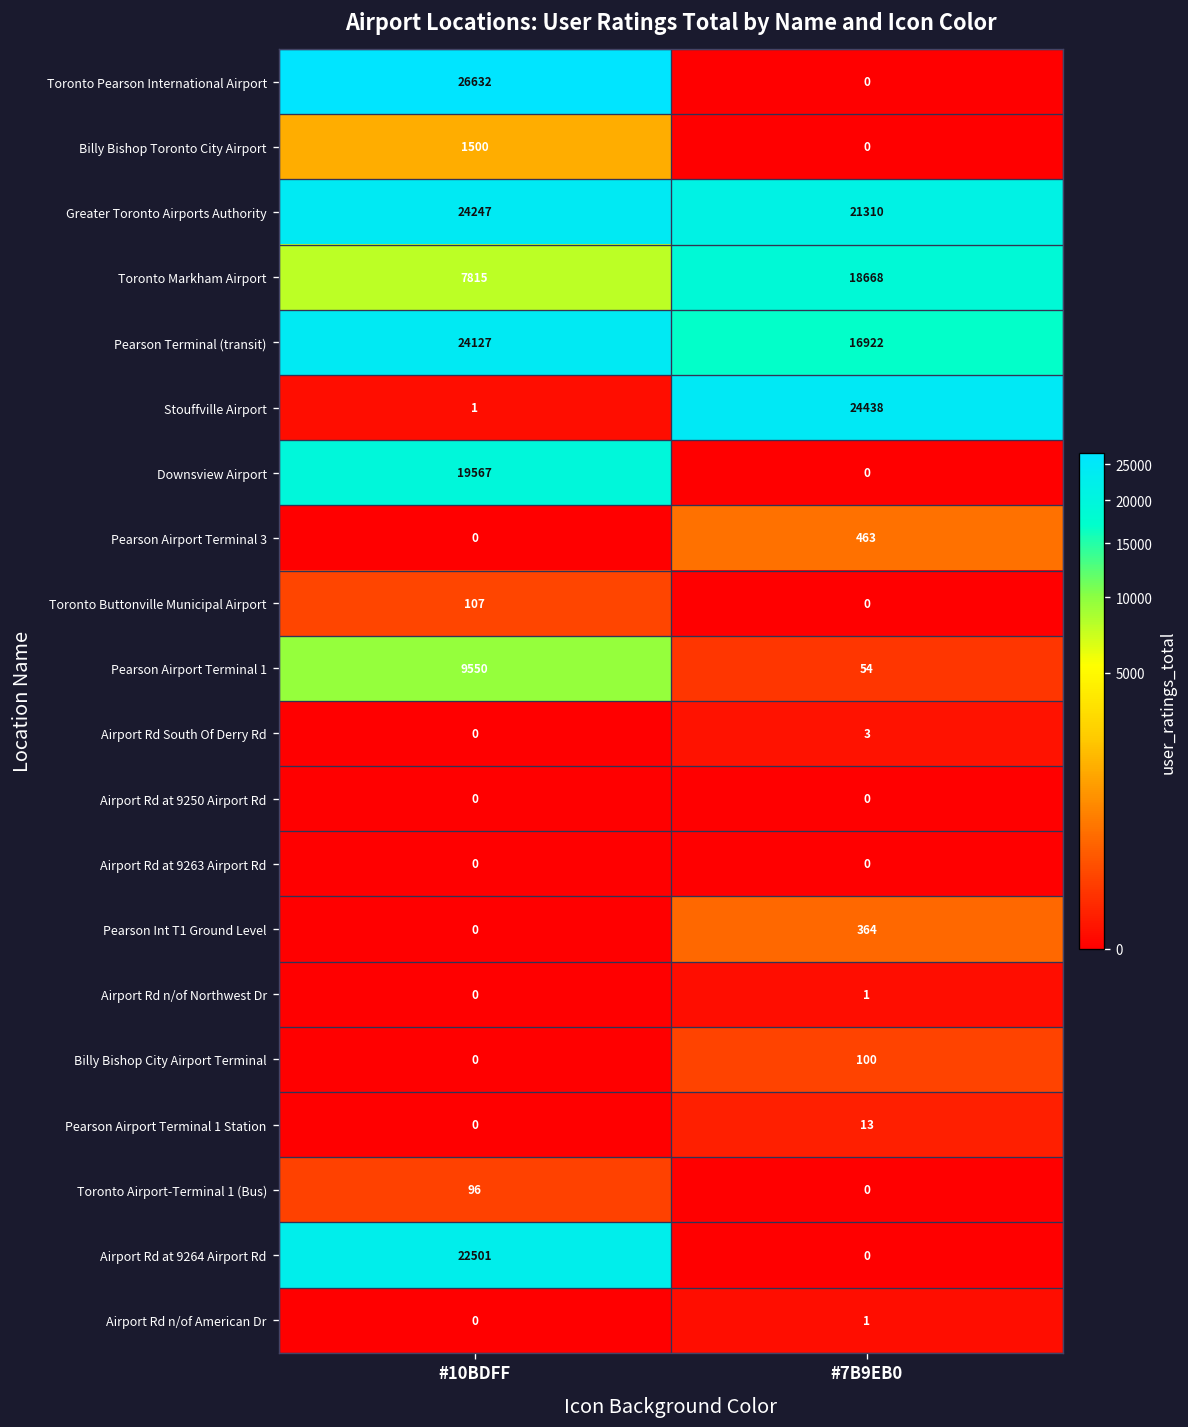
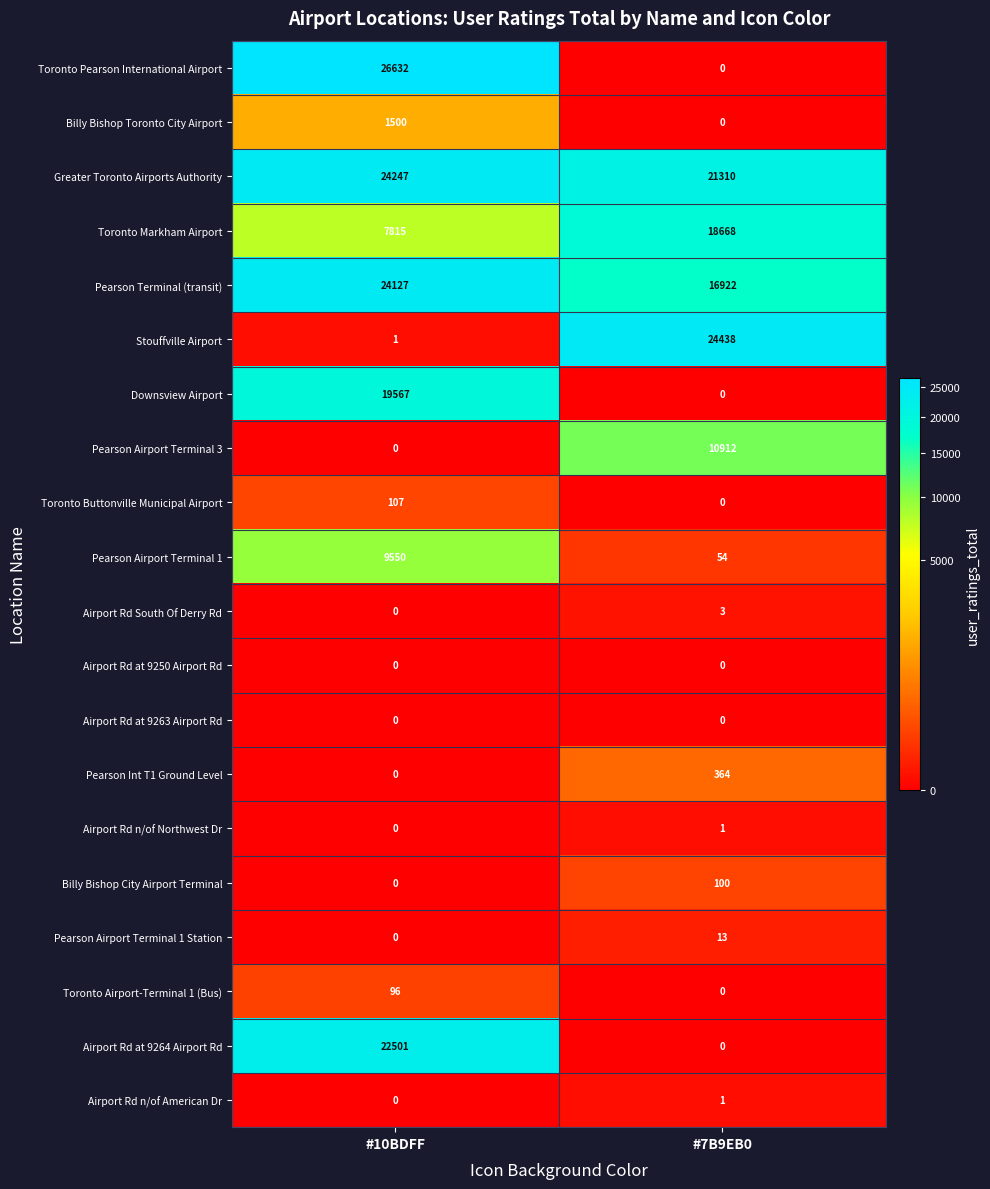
  {
    "Toronto Pearson International Airport": {
      "#10BDFF": 26632,
      "#7B9EB0": 0
    },
    "Billy Bishop Toronto City Airport": {
      "#10BDFF": 1500,
      "#7B9EB0": 0
    },
    "Greater Toronto Airports Authority": {
      "#10BDFF": 24247,
      "#7B9EB0": 21310
    },
    "Toronto Markham Airport": {
      "#10BDFF": 7815,
      "#7B9EB0": 18668
    },
    "Pearson Terminal (transit)": {
      "#10BDFF": 24127,
      "#7B9EB0": 16922
    },
    "Stouffville Airport": {
      "#10BDFF": 1,
      "#7B9EB0": 24438
    },
    "Downsview Airport": {
      "#10BDFF": 19567,
      "#7B9EB0": 0
    },
    "Pearson Airport Terminal 3": {
      "#10BDFF": 0,
-     "#7B9EB0": 463
+     "#7B9EB0": 10912
    },
    "Toronto Buttonville Municipal Airport": {
      "#10BDFF": 107,
      "#7B9EB0": 0
    },
    "Pearson Airport Terminal 1": {
      "#10BDFF": 9550,
      "#7B9EB0": 54
    },
    "Airport Rd South Of Derry Rd": {
      "#10BDFF": 0,
      "#7B9EB0": 3
    },
    "Airport Rd at 9250 Airport Rd": {
      "#10BDFF": 0,
      "#7B9EB0": 0
    },
    "Airport Rd at 9263 Airport Rd": {
      "#10BDFF": 0,
      "#7B9EB0": 0
    },
    "Pearson Int T1 Ground Level": {
      "#10BDFF": 0,
      "#7B9EB0": 364
    },
    "Airport Rd n/of Northwest Dr": {
      "#10BDFF": 0,
      "#7B9EB0": 1
    },
    "Billy Bishop City Airport Terminal": {
      "#10BDFF": 0,
      "#7B9EB0": 100
    },
    "Pearson Airport Terminal 1 Station": {
      "#10BDFF": 0,
      "#7B9EB0": 13
    },
    "Toronto Airport-Terminal 1 (Bus)": {
      "#10BDFF": 96,
      "#7B9EB0": 0
    },
    "Airport Rd at 9264 Airport Rd": {
      "#10BDFF": 22501,
      "#7B9EB0": 0
    },
    "Airport Rd n/of American Dr": {
      "#10BDFF": 0,
      "#7B9EB0": 1
    }
  }
